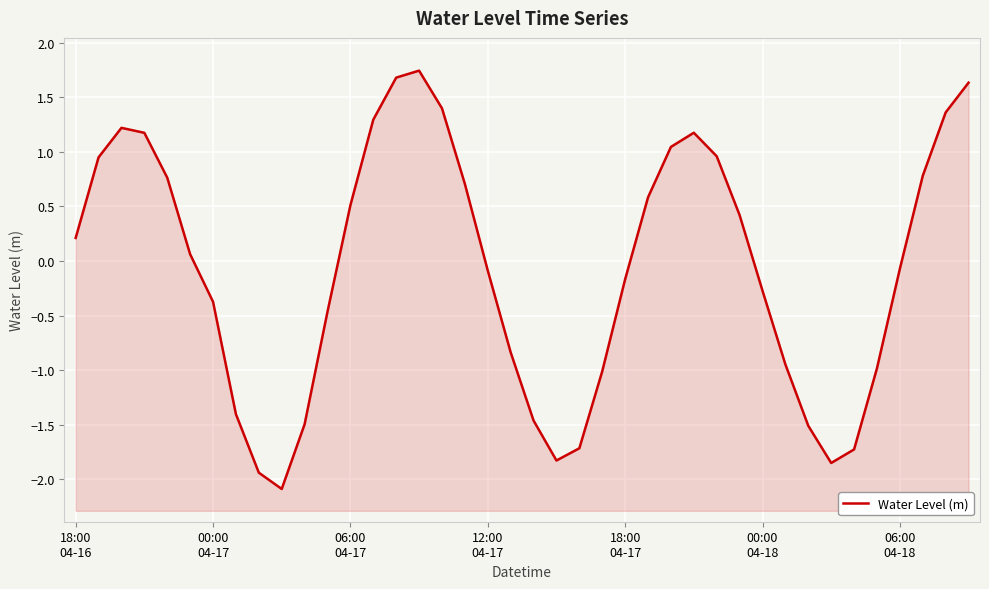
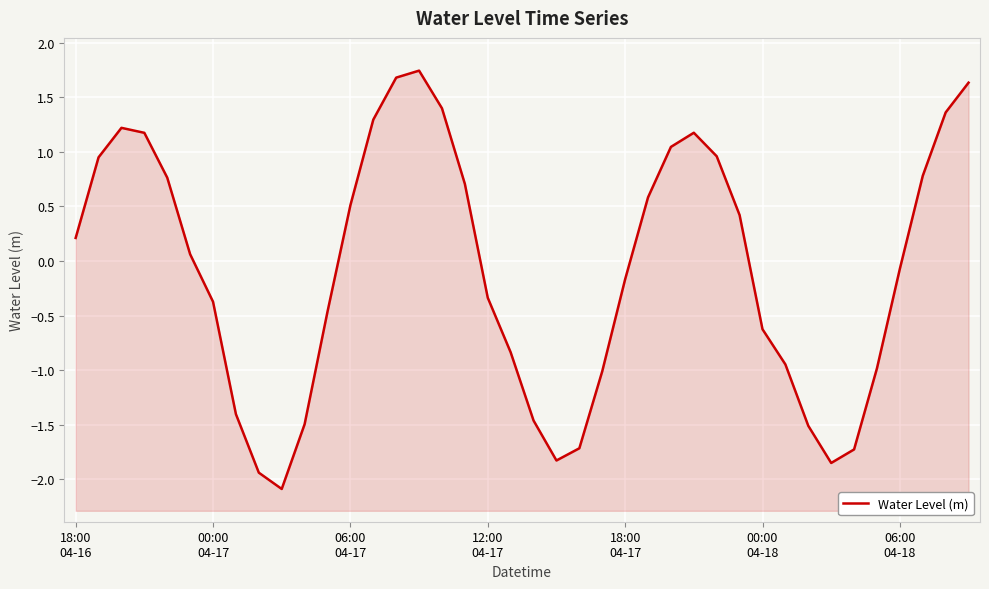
  {
    "18:00 04-16": 0.21,
    "00:00 04-17": -0.37,
    "06:00 04-17": 0.51,
-   "12:00 04-17": -0.09,
+   "12:00 04-17": -0.34,
    "18:00 04-17": -0.17,
-   "00:00 04-18": -0.27,
+   "00:00 04-18": -0.63,
    "06:00 04-18": -0.07
  }
